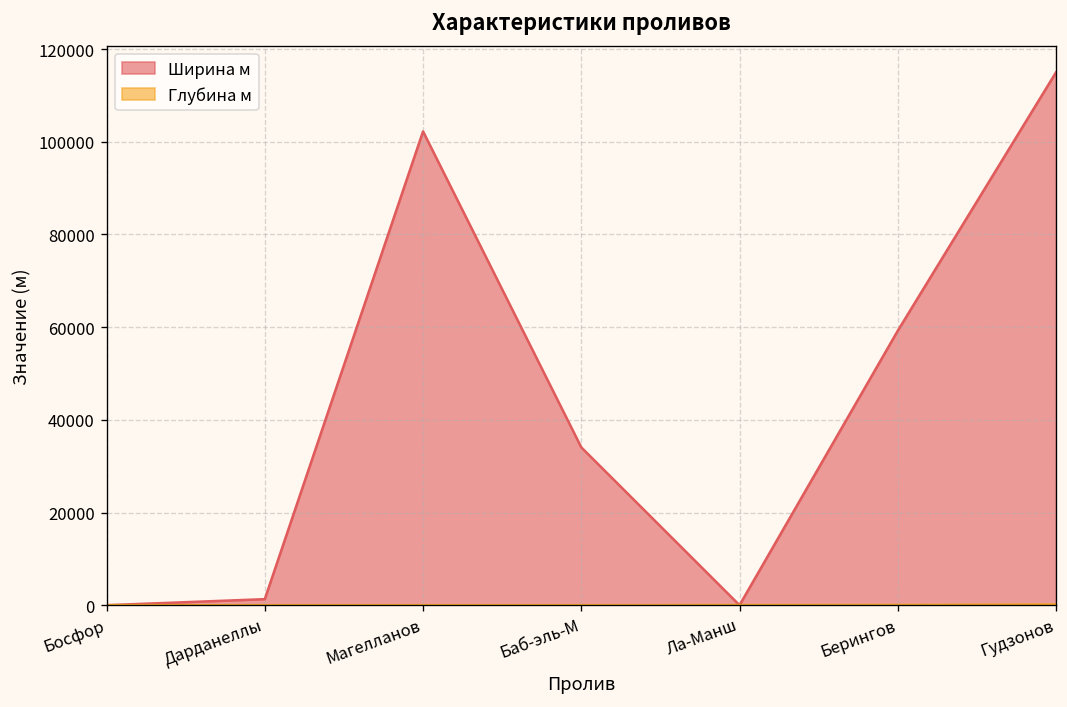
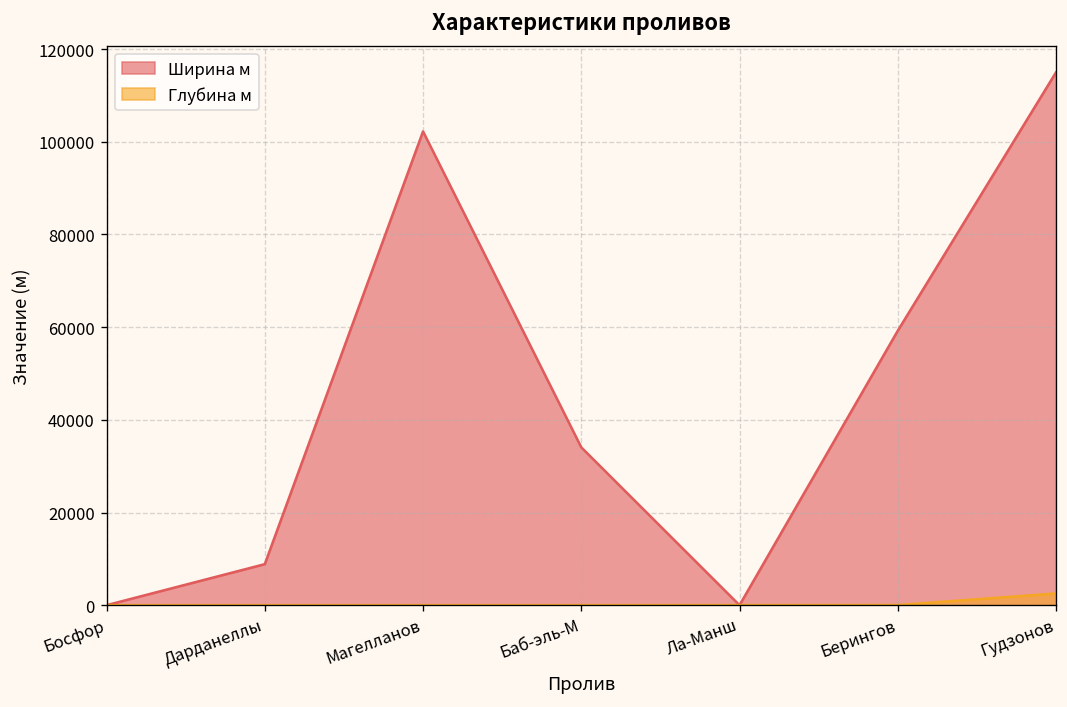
  {
    "Ширина м": {
-     "Дарданеллы": 1000,
+     "Дарданеллы": 9000,
      "Магелланов": 102000,
      "Баб-эль-М": 34000,
      "Берингов": 59000,
      "Гудзонов": 115000
    },
    "Глубина м": {
      "Дарданеллы": 0,
      "Магелланов": 0,
      "Баб-эль-М": 0,
      "Берингов": 0,
-     "Гудзонов": 0
+     "Гудзонов": 3000
    }
  }
